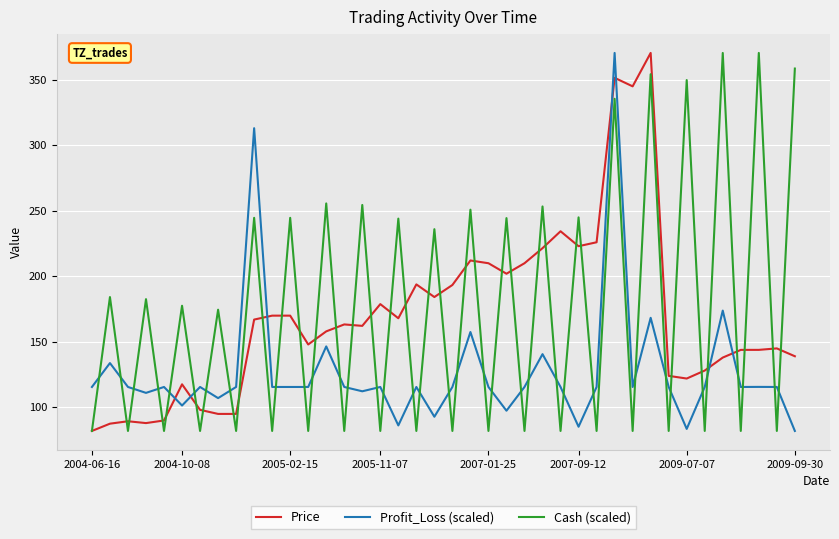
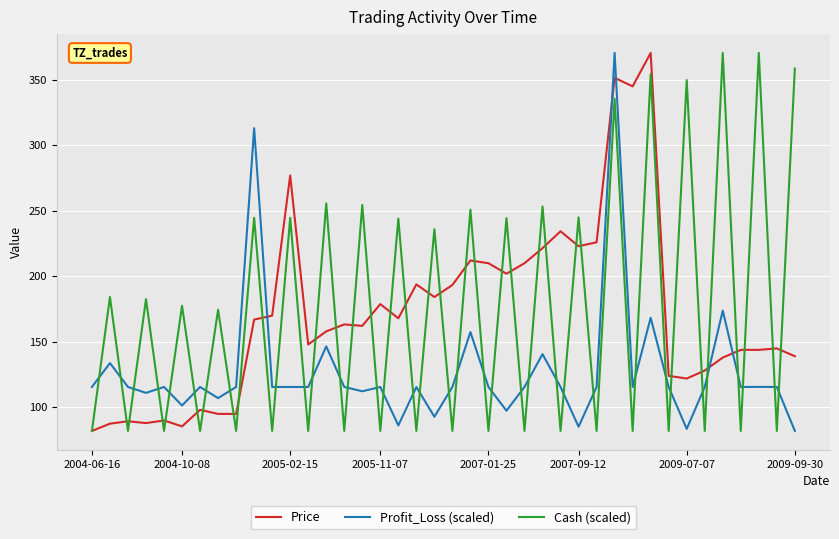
  {
    "Price": {
-     "2004-10-08": 118,
-     "2005-02-15": 170,
+     "2004-10-08": 86,
+     "2005-02-15": 277,
      "2005-11-07": 179,
      "2007-01-25": 210,
      "2007-09-12": 223,
      "2009-07-07": 122,
      "2009-09-30": 139
    },
    "Profit_Loss (scaled)": {
      "2004-06-16": 116,
      "2004-10-08": 101,
      "2005-02-15": 116,
      "2005-11-07": 116,
      "2007-01-25": 116,
      "2007-09-12": 85,
      "2009-07-07": 84,
      "2009-09-30": 82
    },
    "Cash (scaled)": {
      "2004-10-08": 178,
      "2005-02-15": 245,
      "2005-11-07": 82,
      "2007-01-25": 82,
      "2007-09-12": 245,
      "2009-07-07": 350,
      "2009-09-30": 359
    }
  }
